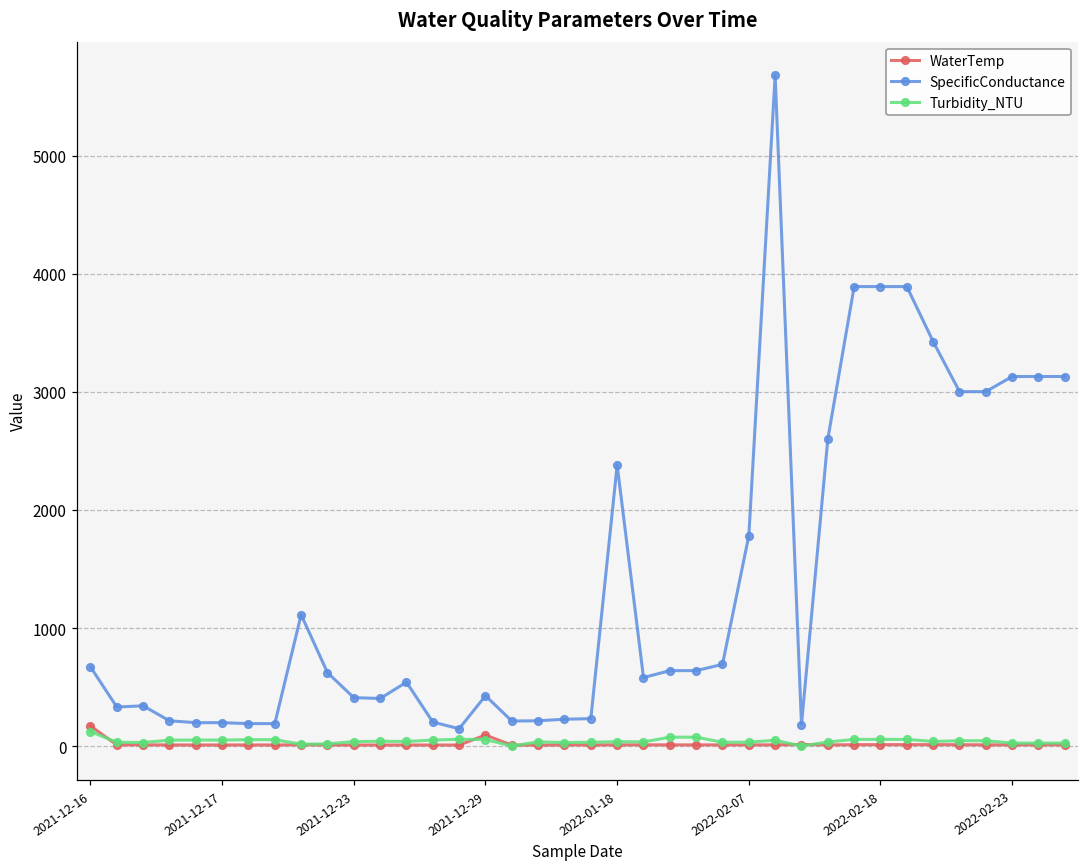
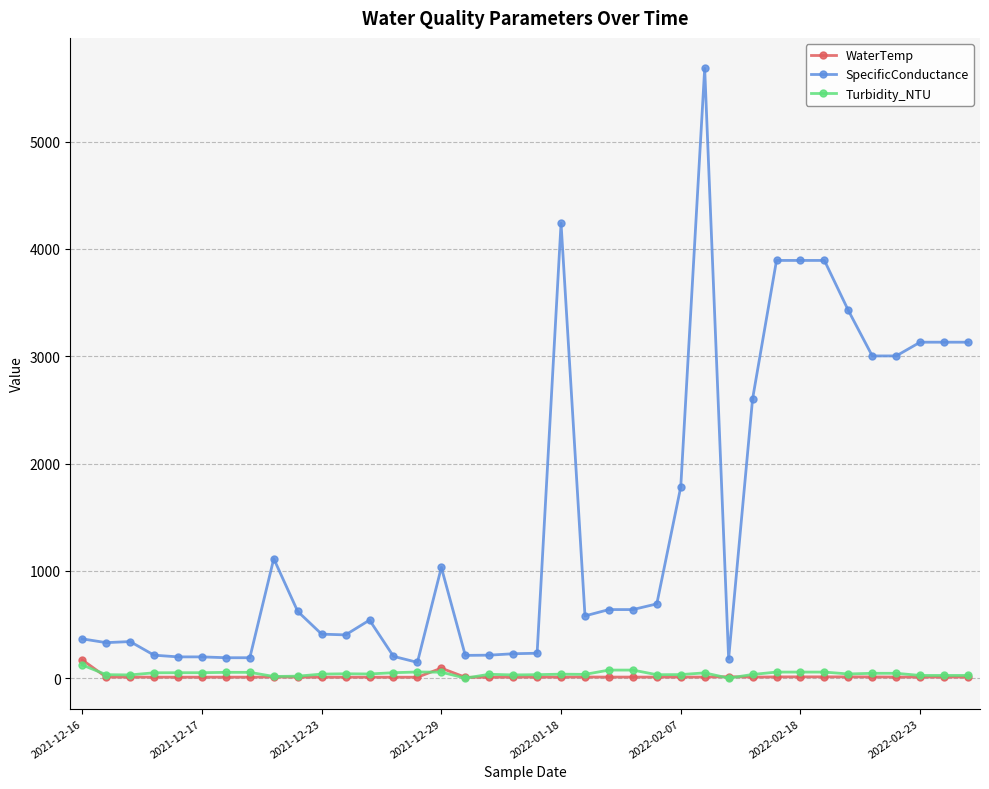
  {
    "WaterTemp": {
      "2021-12-16": 170,
      "2021-12-29": 90,
      "2022-01-18": 10
    },
    "SpecificConductance": {
-     "2021-12-16": 670,
-     "2021-12-29": 430,
-     "2022-01-18": 2380,
+     "2021-12-16": 370,
+     "2021-12-29": 1030,
+     "2022-01-18": 4240,
      "2022-02-07": 1780
    },
    "Turbidity_NTU": {
      "2021-12-16": 120,
      "2021-12-29": 60,
      "2022-01-18": 40
    }
  }
